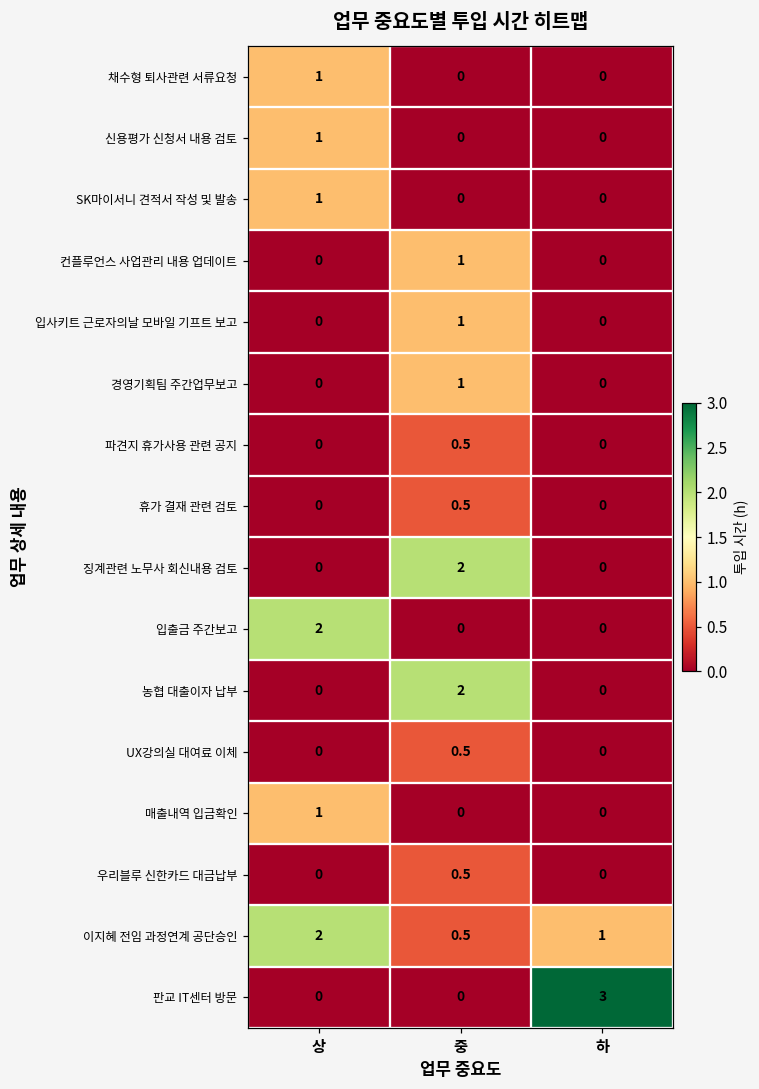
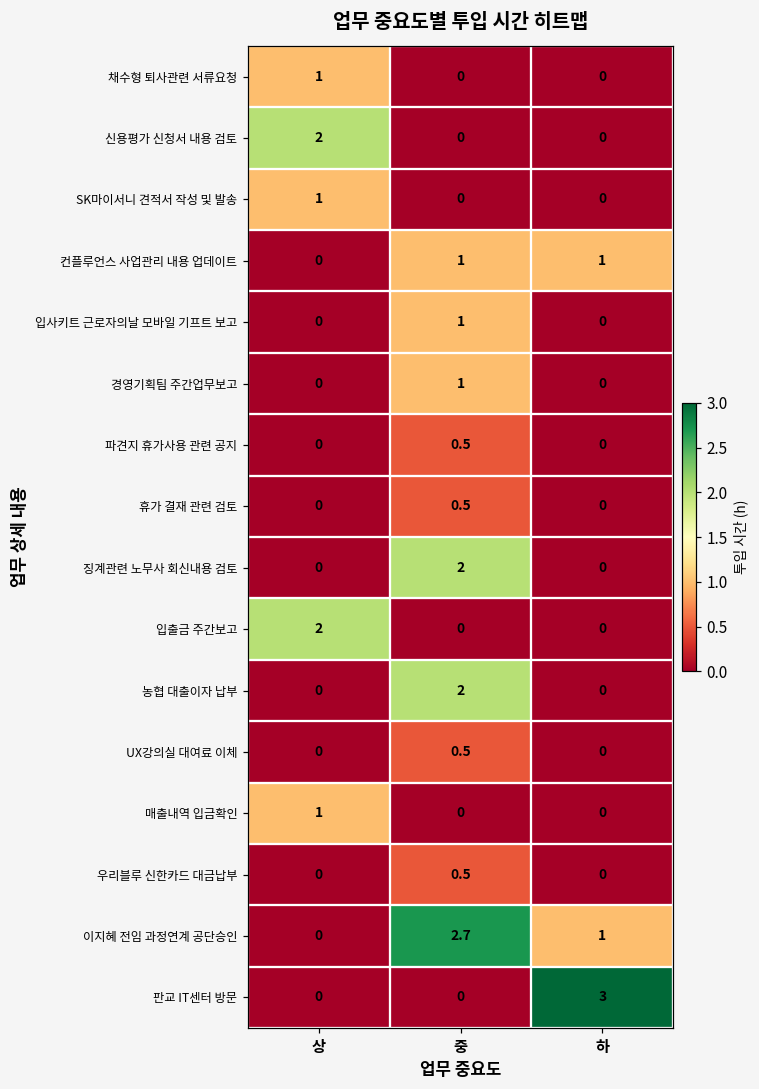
  {
    "채수형 퇴사관련 서류요청": {
      "상": 1,
      "중": 0,
      "하": 0
    },
    "신용평가 신청서 내용 검토": {
-     "상": 1,
+     "상": 2,
      "중": 0,
      "하": 0
    },
    "SK마이서니 견적서 작성 및 발송": {
      "상": 1,
      "중": 0,
      "하": 0
    },
    "컨플루언스 사업관리 내용 업데이트": {
      "상": 0,
      "중": 1,
-     "하": 0
+     "하": 1
    },
    "입사키트 근로자의날 모바일 기프트 보고": {
      "상": 0,
      "중": 1,
      "하": 0
    },
    "경영기획팀 주간업무보고": {
      "상": 0,
      "중": 1,
      "하": 0
    },
    "파견지 휴가사용 관련 공지": {
      "상": 0,
      "중": 0.5,
      "하": 0
    },
    "휴가 결재 관련 검토": {
      "상": 0,
      "중": 0.5,
      "하": 0
    },
    "징계관련 노무사 회신내용 검토": {
      "상": 0,
      "중": 2,
      "하": 0
    },
    "입출금 주간보고": {
      "상": 2,
      "중": 0,
      "하": 0
    },
    "농협 대출이자 납부": {
      "상": 0,
      "중": 2,
      "하": 0
    },
    "UX강의실 대여료 이체": {
      "상": 0,
      "중": 0.5,
      "하": 0
    },
    "매출내역 입금확인": {
      "상": 1,
      "중": 0,
      "하": 0
    },
    "우리블루 신한카드 대금납부": {
      "상": 0,
      "중": 0.5,
      "하": 0
    },
    "이지혜 전임 과정연계 공단승인": {
-     "상": 2,
-     "중": 0.5,
+     "상": 0,
+     "중": 2.7,
      "하": 1
    },
    "판교 IT센터 방문": {
      "상": 0,
      "중": 0,
      "하": 3
    }
  }
